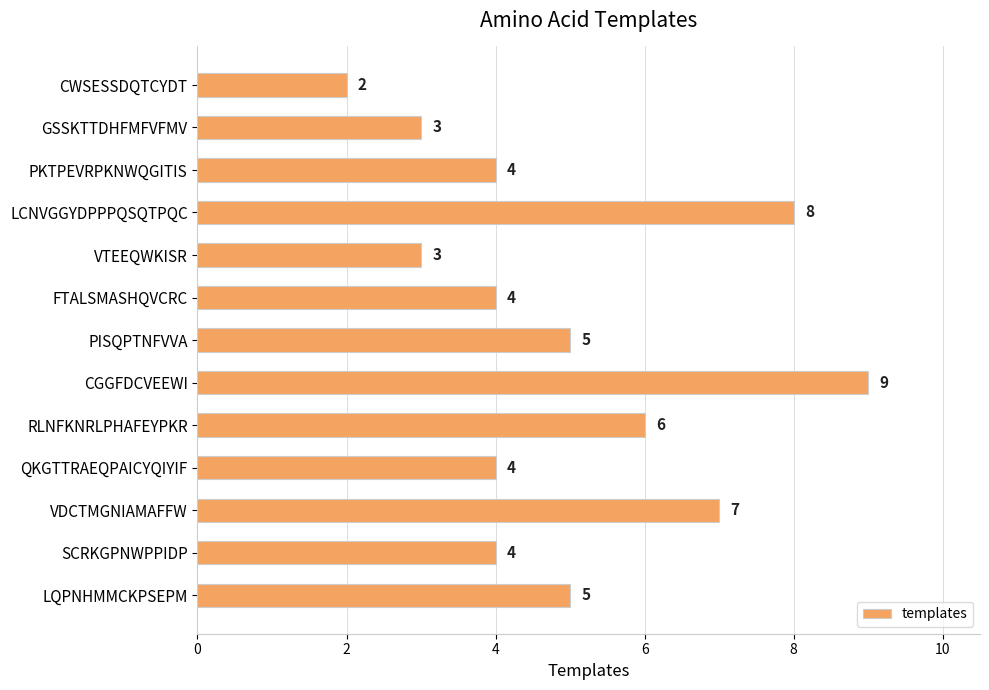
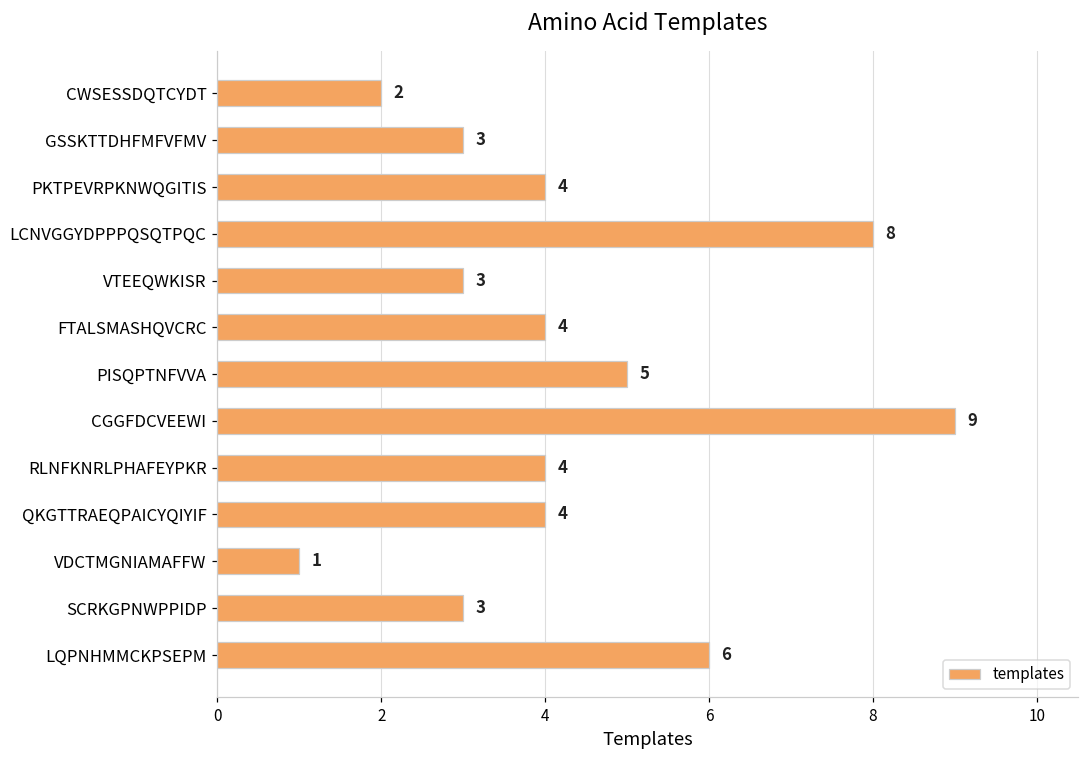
  {
    "CWSESSDQTCYDT": 2,
    "GSSKTTDHFMFVFMV": 3,
    "PKTPEVRPKNWQGITIS": 4,
    "LCNVGGYDPPPQSQTPQC": 8,
    "VTEEQWKISR": 3,
    "FTALSMASHQVCRC": 4,
    "PISQPTNFVVA": 5,
    "CGGFDCVEEWI": 9,
-   "RLNFKNRLPHAFEYPKR": 6,
+   "RLNFKNRLPHAFEYPKR": 4,
    "QKGTTRAEQPAICYQIYIF": 4,
-   "VDCTMGNIAMAFFW": 7,
-   "SCRKGPNWPPIDP": 4,
-   "LQPNHMMCKPSEPM": 5
+   "VDCTMGNIAMAFFW": 1,
+   "SCRKGPNWPPIDP": 3,
+   "LQPNHMMCKPSEPM": 6
  }
